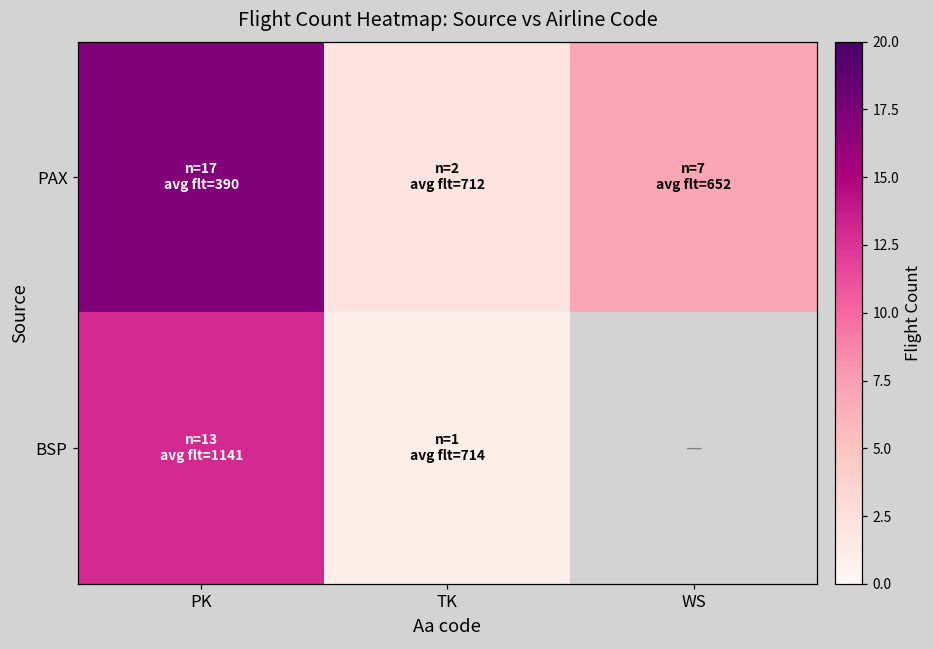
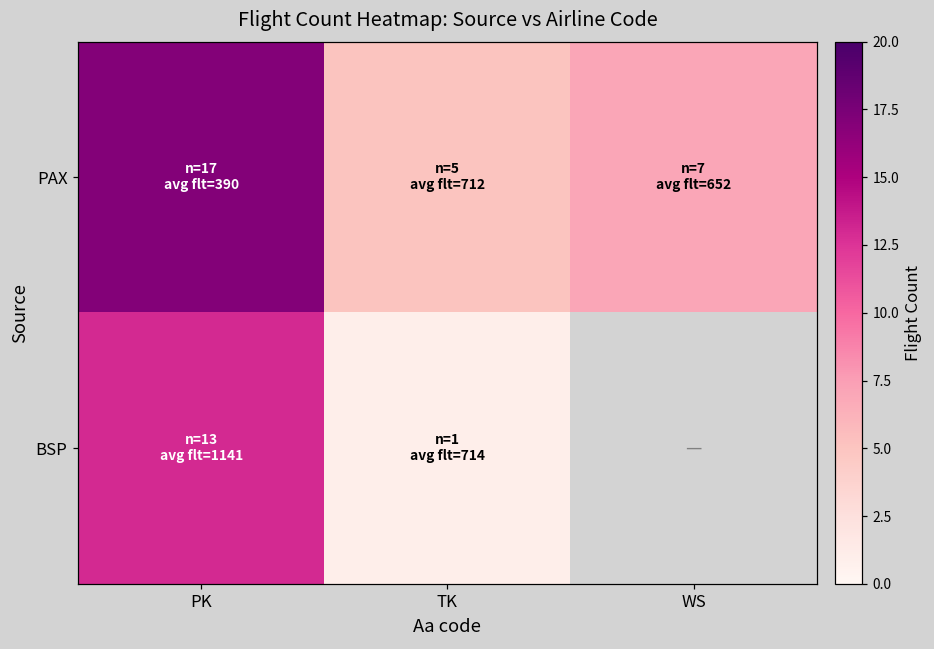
  {
    "PAX": {
-     "TK": 2
+     "TK": 5
    }
  }
